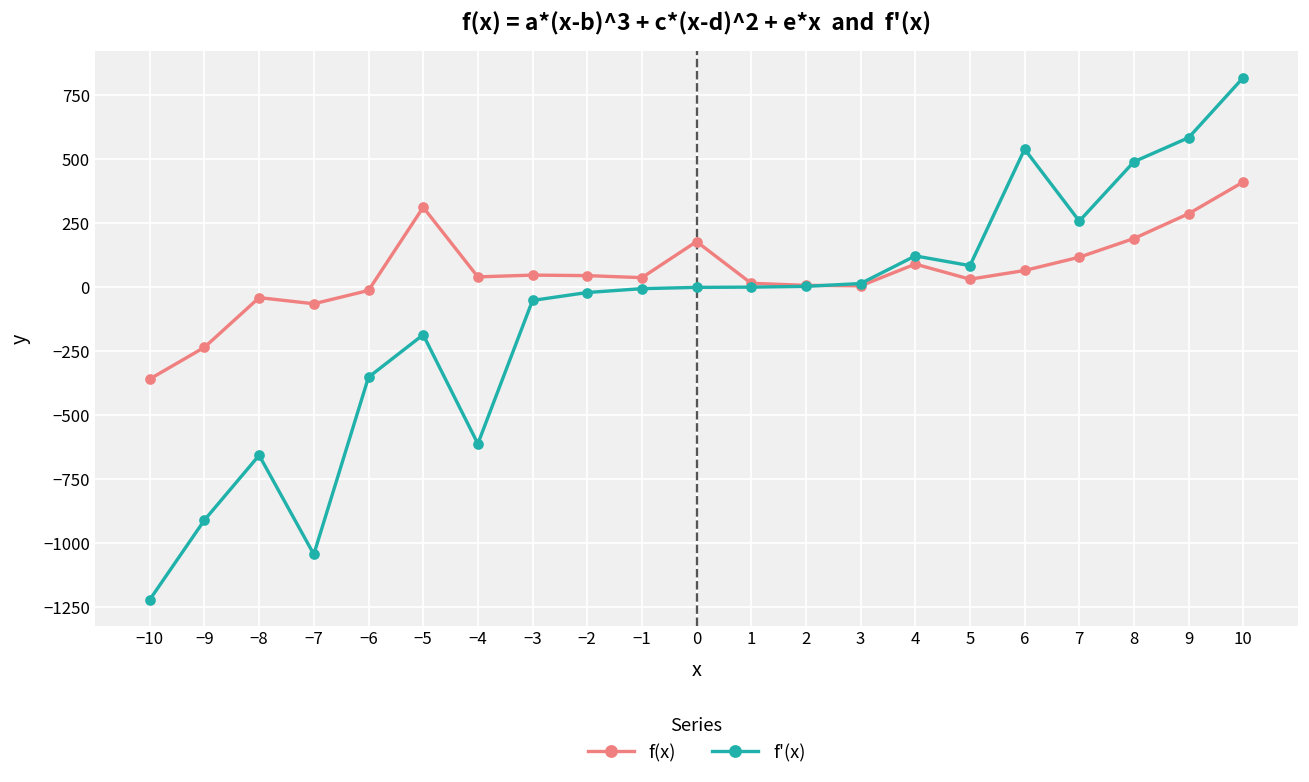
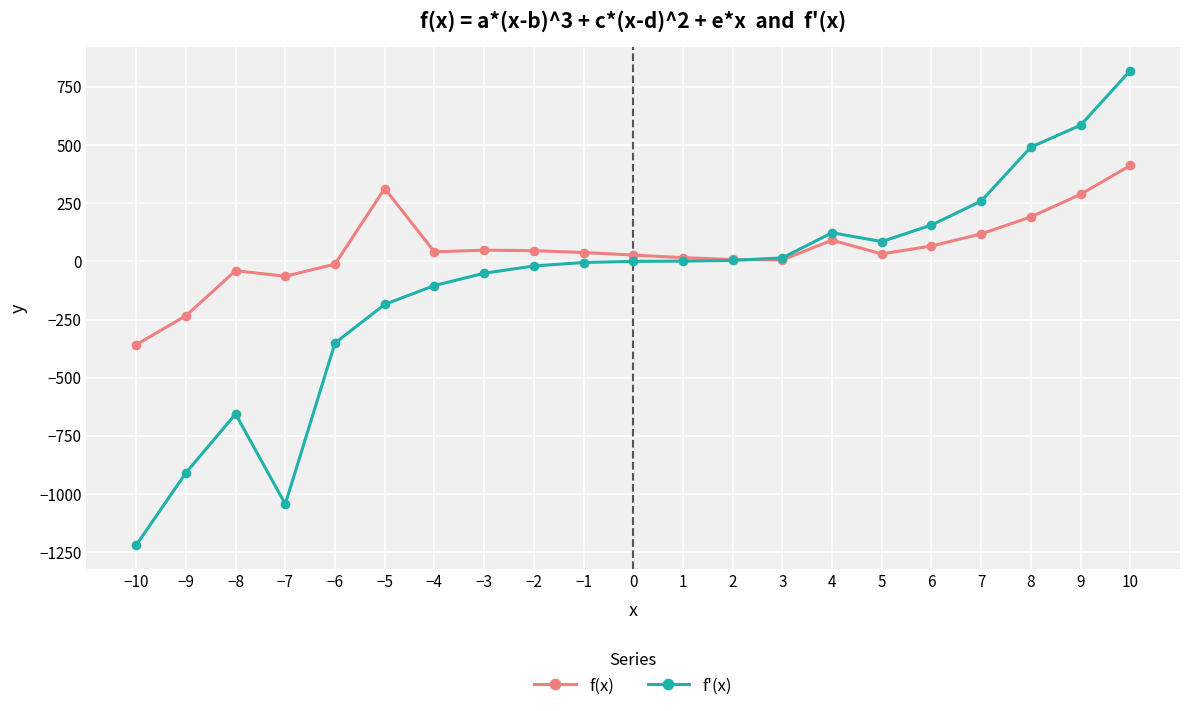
  {
    "f(x)": {
      "−10": -360,
      "−9": -230,
      "−8": -40,
      "−7": -60,
      "−6": -10,
      "−5": 310,
      "−4": 40,
      "−3": 50,
      "−2": 50,
      "−1": 40,
-     "0": 180,
+     "0": 30,
      "1": 20,
      "4": 90,
      "5": 30,
      "6": 70,
      "7": 120,
      "8": 190,
      "9": 290,
      "10": 410
    },
    "f'(x)": {
      "−10": -1220,
      "−9": -910,
      "−8": -660,
      "−7": -1040,
      "−6": -350,
      "−5": -190,
-     "−4": -610,
+     "−4": -100,
      "−3": -50,
      "−2": -20,
      "−1": -10,
      "0": 0,
      "1": 0,
      "4": 120,
      "5": 90,
-     "6": 540,
+     "6": 160,
      "7": 260,
      "8": 490,
      "9": 590,
      "10": 820
    }
  }
